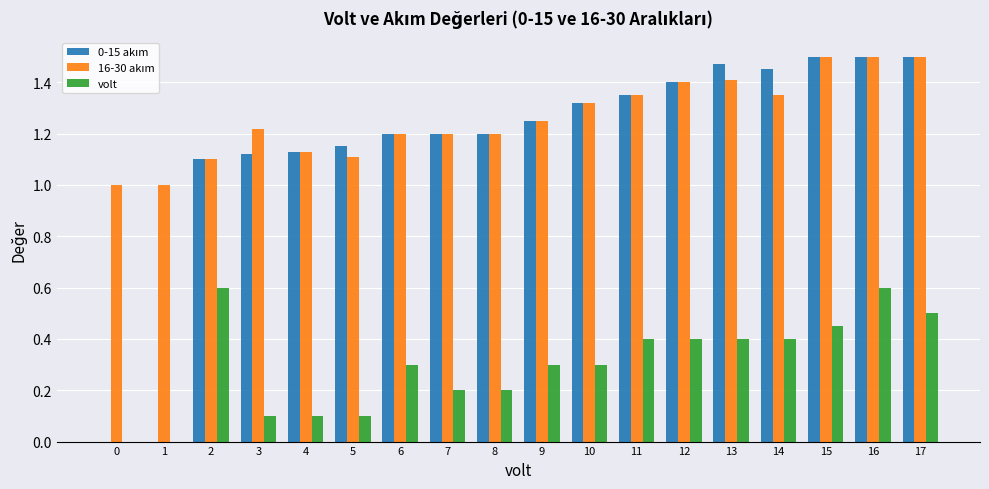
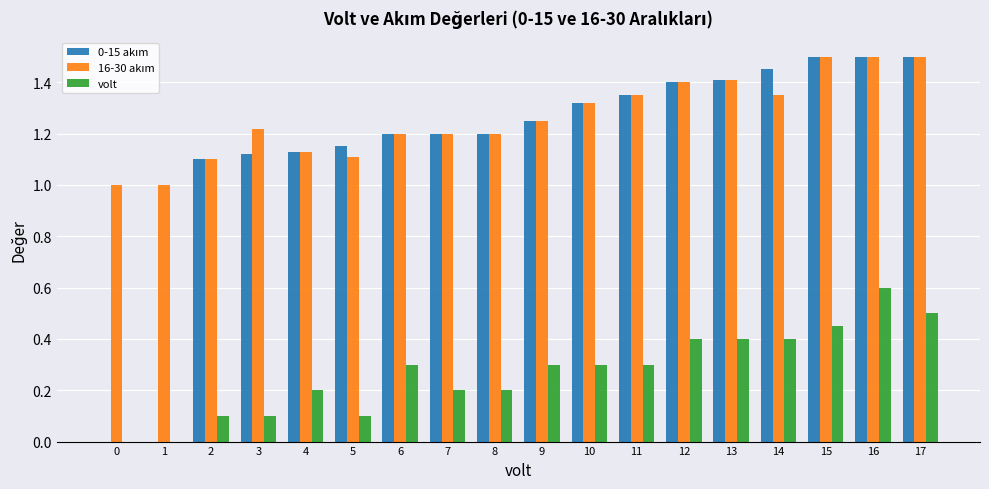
  {
    "0-15 akım": {
      "0": 0.00,
      "1": 0.00,
      "2": 1.10,
      "3": 1.12,
      "4": 1.13,
      "5": 1.15,
      "6": 1.20,
      "7": 1.20,
      "8": 1.20,
      "9": 1.25,
      "10": 1.32,
      "11": 1.35,
      "12": 1.40,
-     "13": 1.47,
+     "13": 1.41,
      "14": 1.45,
      "15": 1.50,
      "16": 1.50,
      "17": 1.50
    },
    "16-30 akım": {
      "0": 1.00,
      "1": 1.00,
      "2": 1.10,
      "3": 1.22,
      "4": 1.13,
      "5": 1.11,
      "6": 1.20,
      "7": 1.20,
      "8": 1.20,
      "9": 1.25,
      "10": 1.32,
      "11": 1.35,
      "12": 1.40,
      "13": 1.41,
      "14": 1.35,
      "15": 1.50,
      "16": 1.50,
      "17": 1.50
    },
    "volt": {
      "0": 0.0,
      "1": 0.0,
-     "2": 0.6,
+     "2": 0.1,
      "3": 0.1,
-     "4": 0.1,
+     "4": 0.2,
      "5": 0.1,
      "6": 0.3,
      "7": 0.2,
      "8": 0.2,
      "9": 0.3,
      "10": 0.3,
-     "11": 0.4,
+     "11": 0.3,
      "12": 0.4,
      "13": 0.4,
      "14": 0.4,
      "15": 0.45,
      "16": 0.6,
      "17": 0.5
    }
  }
